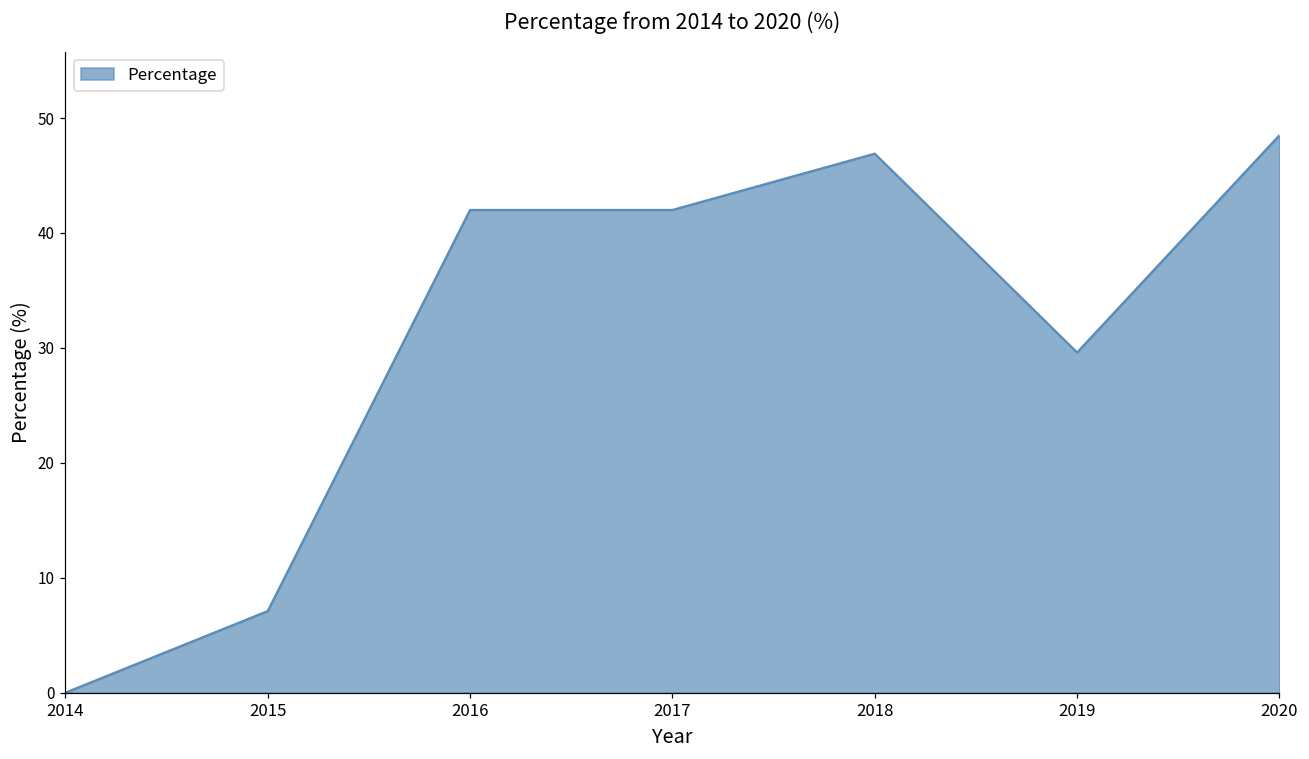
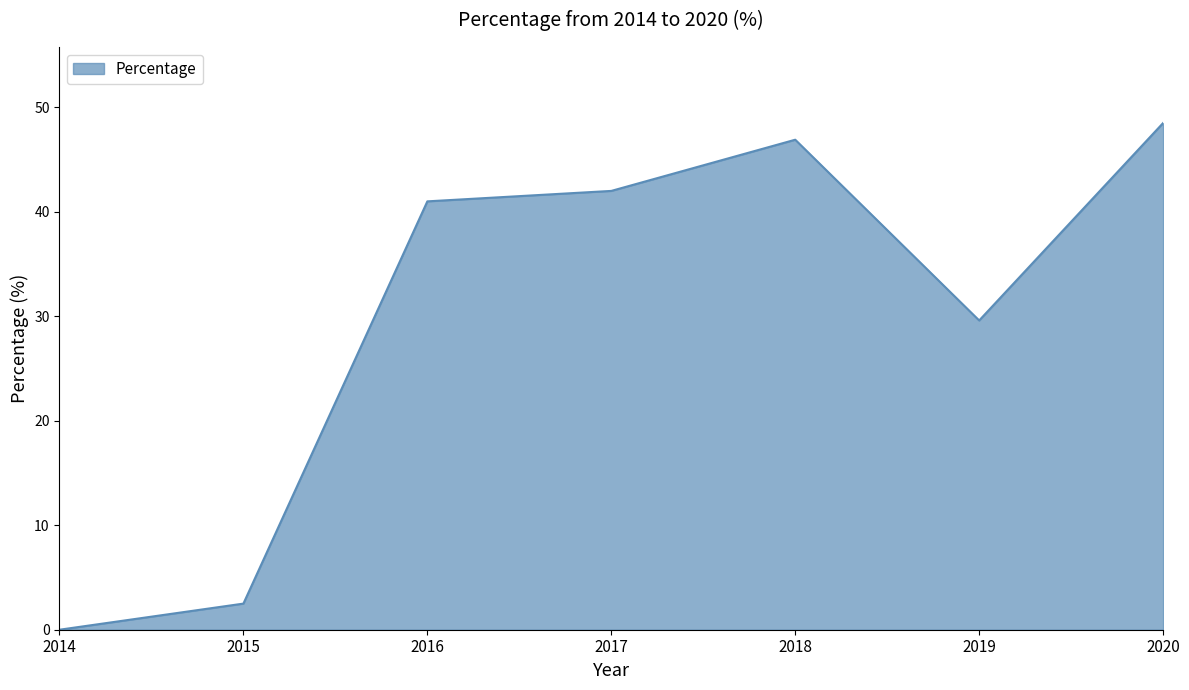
  {
    "2014": 0.0,
-   "2015": 7.1,
-   "2016": 42,
+   "2015": 2.5,
+   "2016": 41,
    "2017": 42.0,
    "2018": 46.9,
    "2019": 29.6,
    "2020": 48.5
  }
